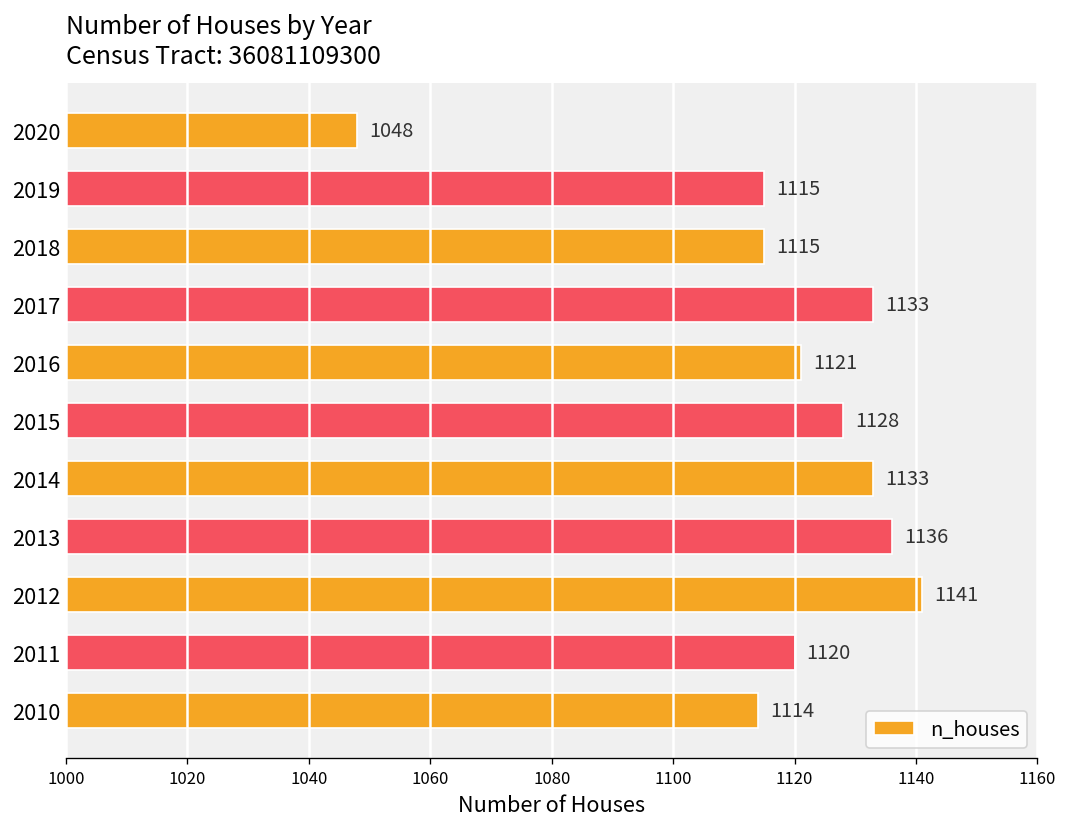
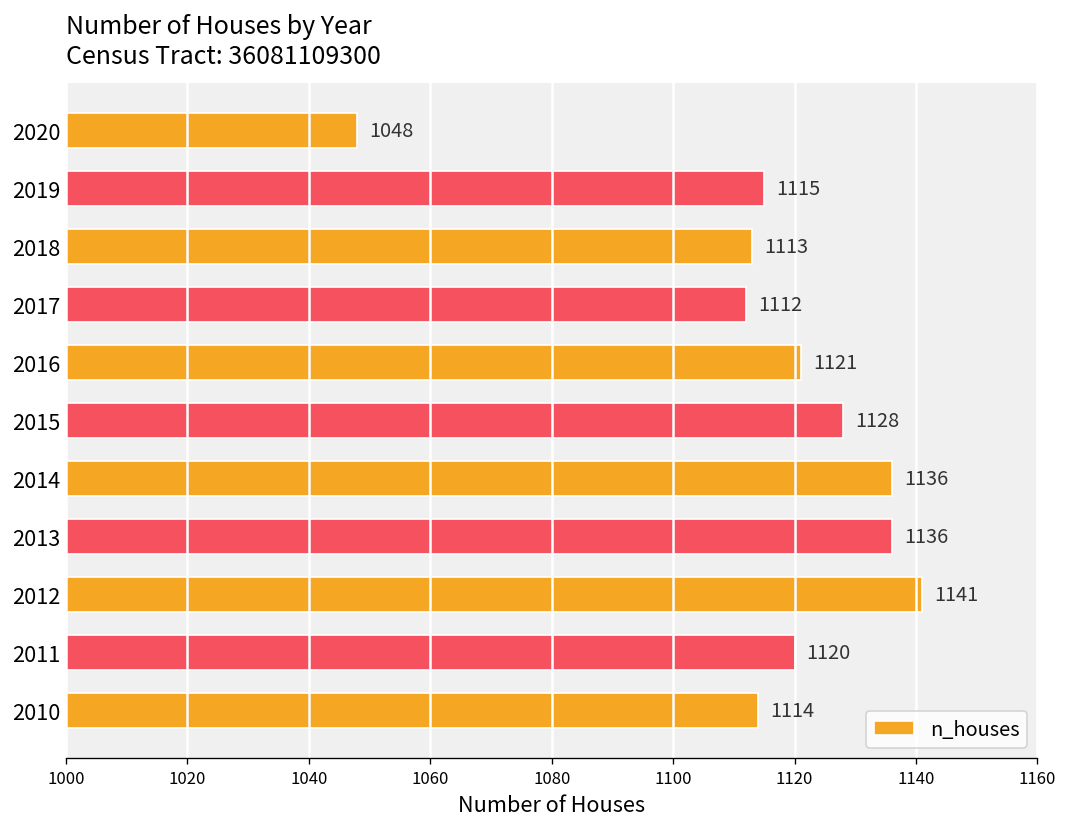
  {
    "2020": 1048,
    "2019": 1115,
-   "2018": 1115,
-   "2017": 1133,
+   "2018": 1113,
+   "2017": 1112,
    "2016": 1121,
    "2015": 1128,
-   "2014": 1133,
+   "2014": 1136,
    "2013": 1136,
    "2012": 1141,
    "2011": 1120,
    "2010": 1114
  }
